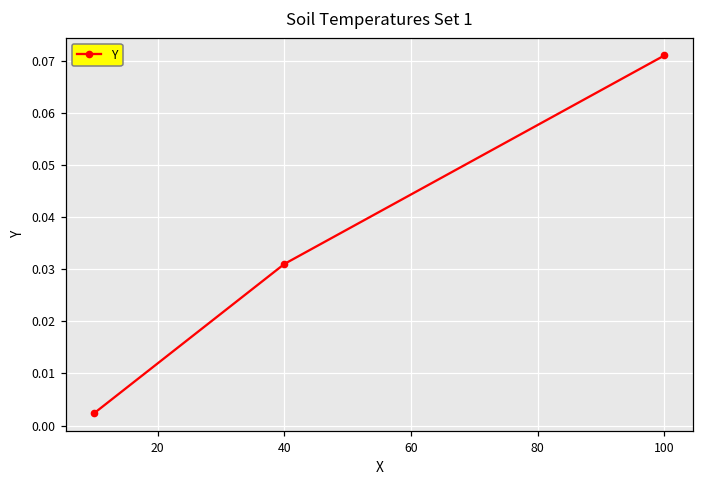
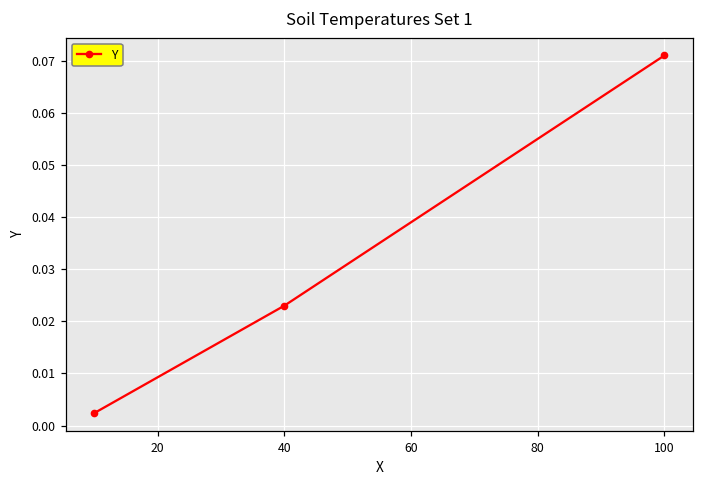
  {
-   "40": 0.031,
+   "40": 0.023,
    "100": 0.071
  }
